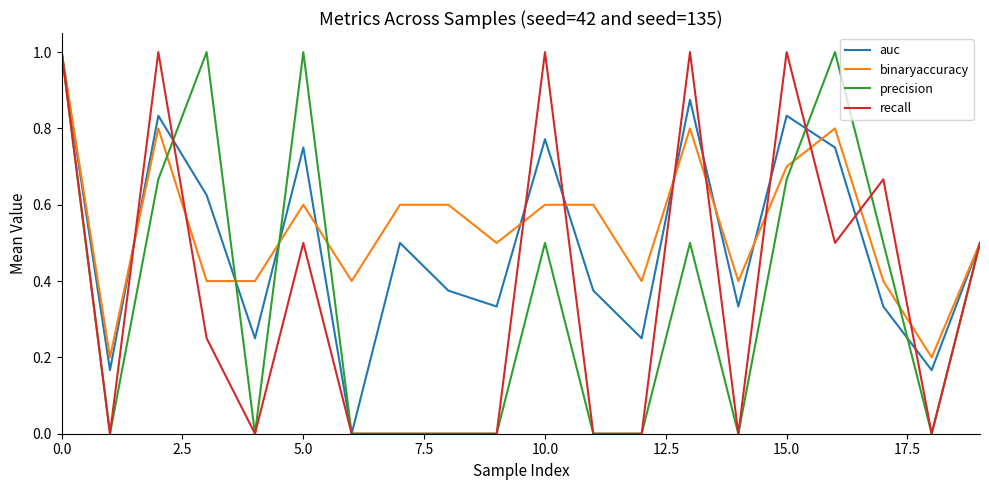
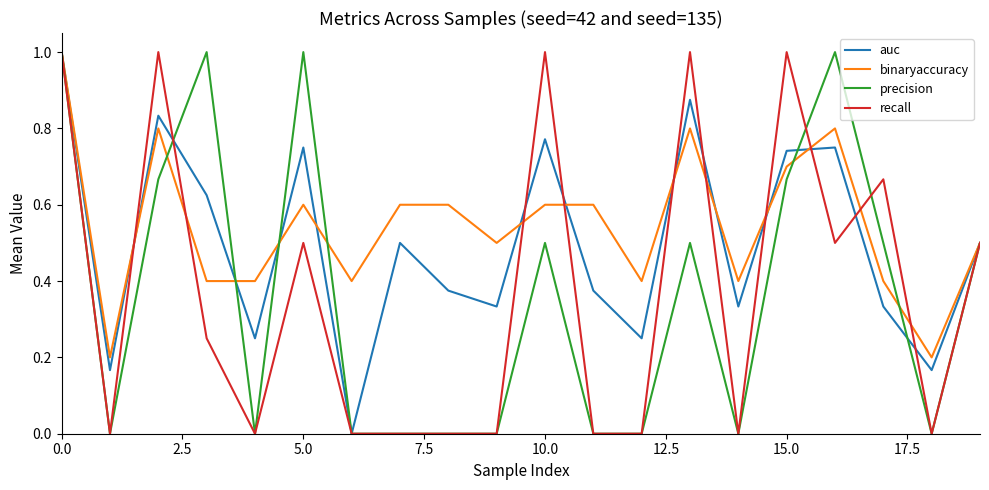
  {
    "auc": {
      "5.0": 0.75,
      "10.0": 0.77,
-     "15.0": 0.83
+     "15.0": 0.74
    },
    "binaryaccuracy": {
      "5.0": 0.60,
      "10.0": 0.60,
      "15.0": 0.70
    },
    "precision": {
      "5.0": 1.00,
      "10.0": 0.50,
      "15.0": 0.67
    },
    "recall": {
      "5.0": 0.50,
      "10.0": 1.00,
      "15.0": 1.00
    }
  }
